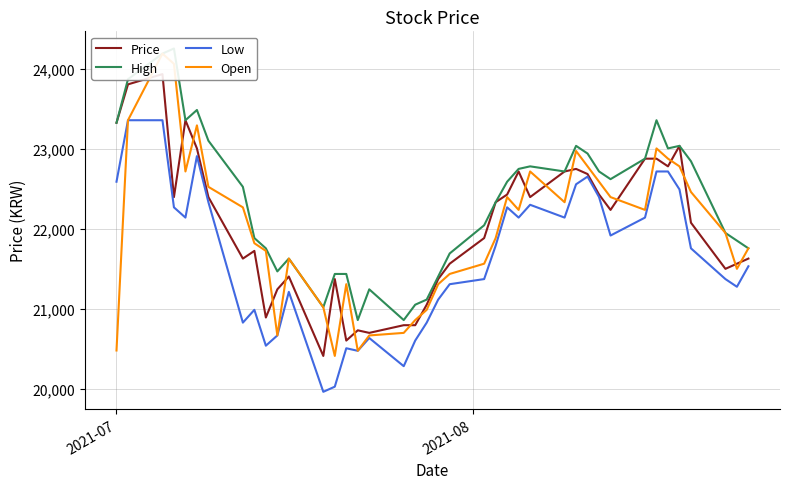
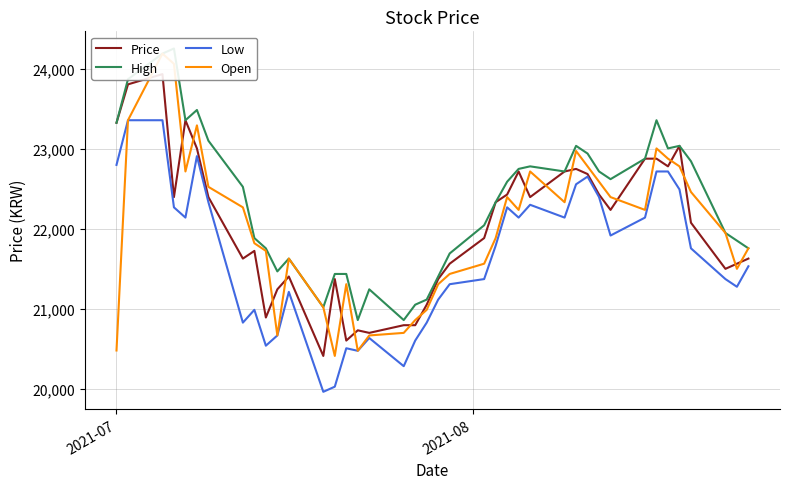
  {
    "Low": {
-     "2021-07": "22,600"
+     "2021-07": "22,800"
    },
    "Open": {
      "2021-07": "20,500"
    }
  }
